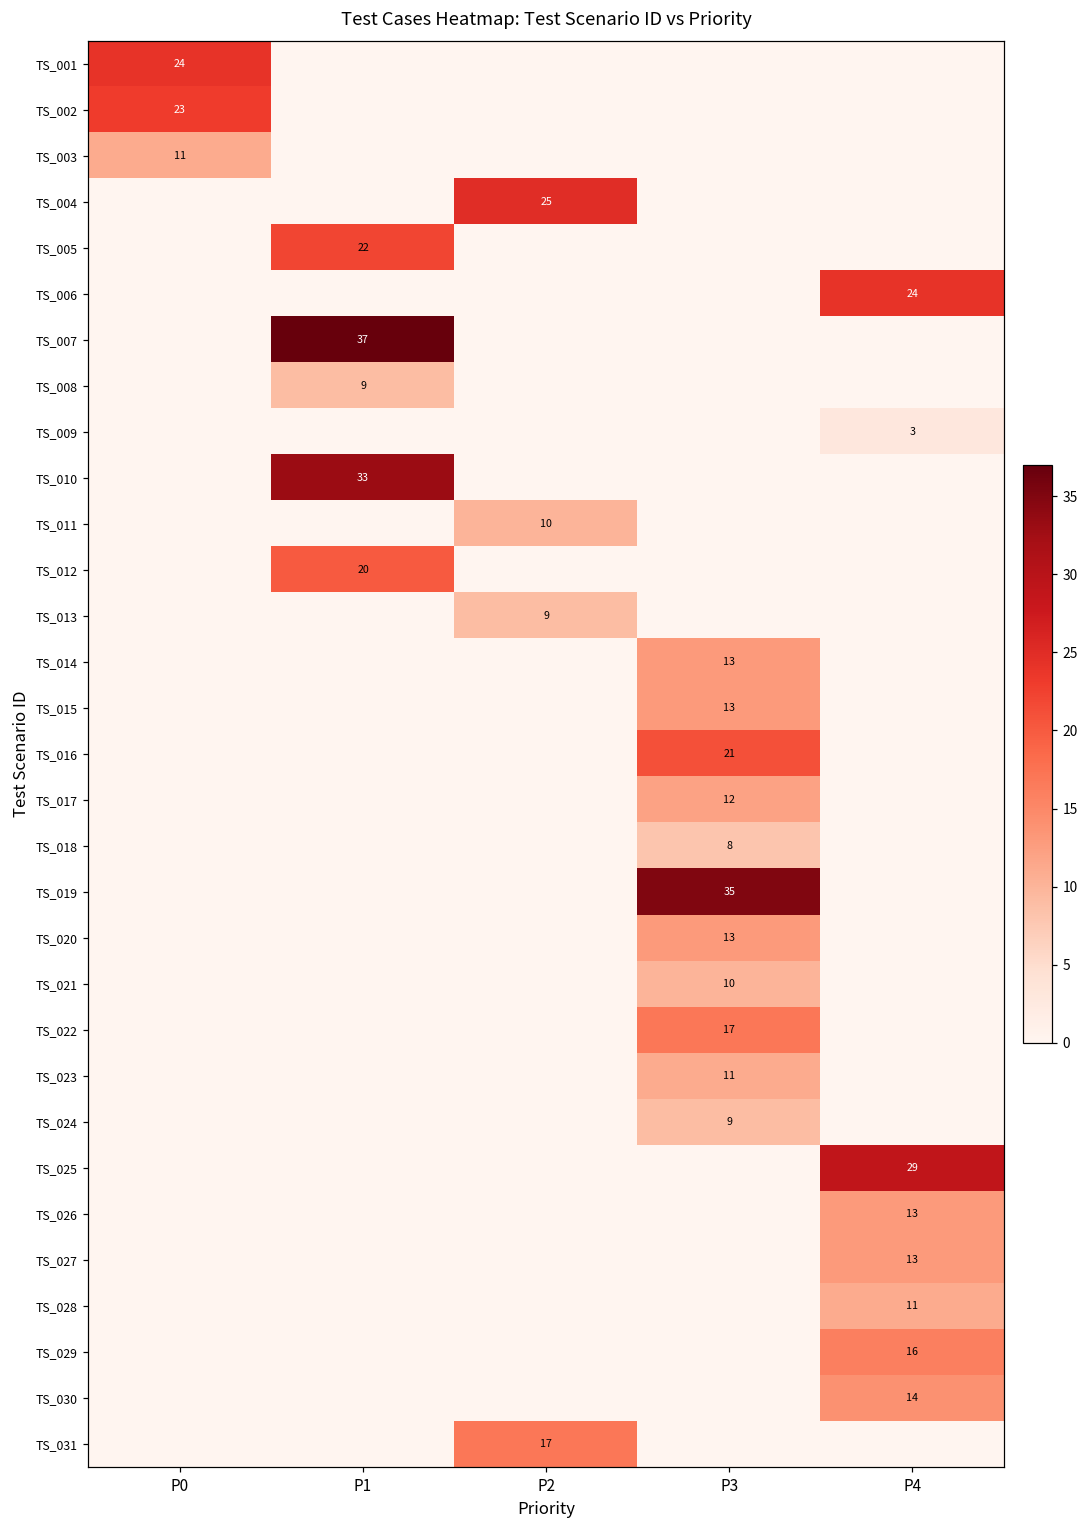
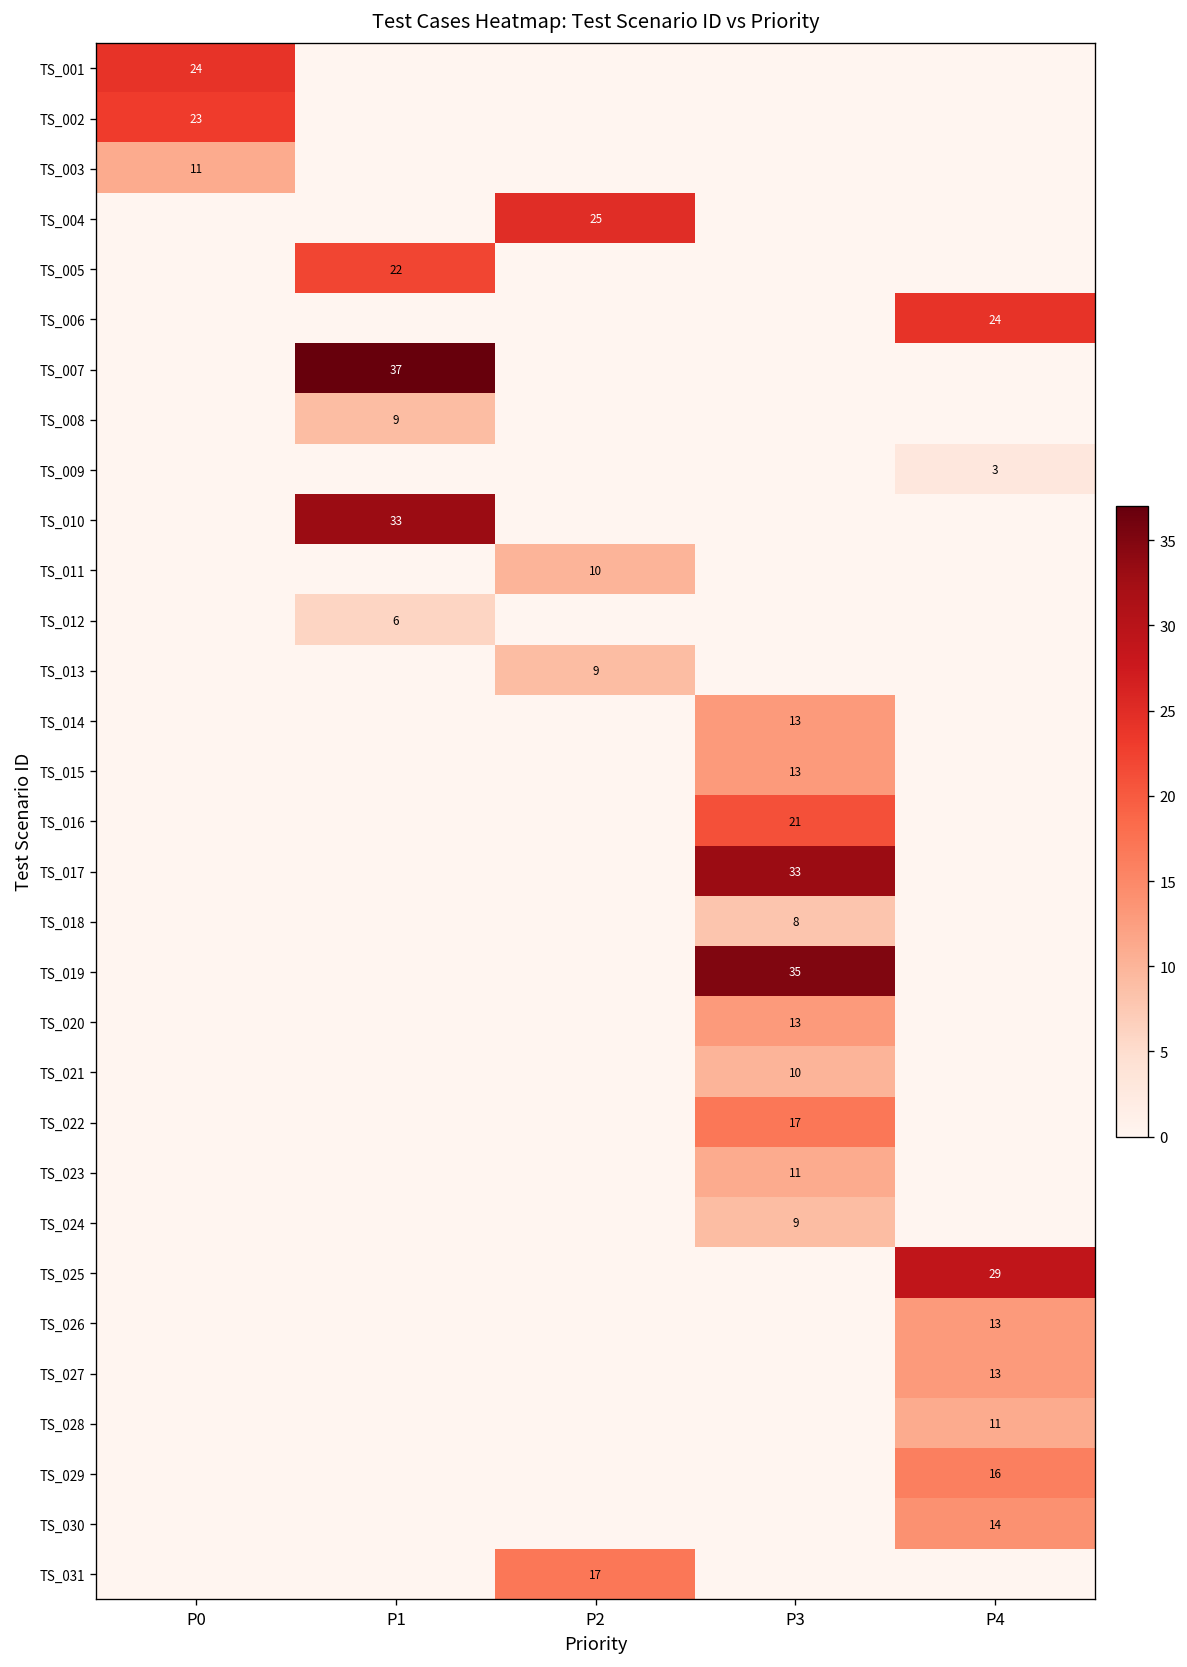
  {
    "TS_001": {
      "P0": 24
    },
    "TS_002": {
      "P0": 23
    },
    "TS_003": {
      "P0": 11
    },
    "TS_004": {
      "P2": 25
    },
    "TS_005": {
      "P1": 22
    },
    "TS_006": {
      "P4": 24
    },
    "TS_007": {
      "P1": 37
    },
    "TS_008": {
      "P1": 9
    },
    "TS_009": {
      "P4": 3
    },
    "TS_010": {
      "P1": 33
    },
    "TS_011": {
      "P2": 10
    },
    "TS_012": {
-     "P1": 20
+     "P1": 6
    },
    "TS_013": {
      "P2": 9
    },
    "TS_014": {
      "P3": 13
    },
    "TS_015": {
      "P3": 13
    },
    "TS_016": {
      "P3": 21
    },
    "TS_017": {
-     "P3": 12
+     "P3": 33
    },
    "TS_018": {
      "P3": 8
    },
    "TS_019": {
      "P3": 35
    },
    "TS_020": {
      "P3": 13
    },
    "TS_021": {
      "P3": 10
    },
    "TS_022": {
      "P3": 17
    },
    "TS_023": {
      "P3": 11
    },
    "TS_024": {
      "P3": 9
    },
    "TS_025": {
      "P4": 29
    },
    "TS_026": {
      "P4": 13
    },
    "TS_027": {
      "P4": 13
    },
    "TS_028": {
      "P4": 11
    },
    "TS_029": {
      "P4": 16
    },
    "TS_030": {
      "P4": 14
    },
    "TS_031": {
      "P2": 17
    }
  }
